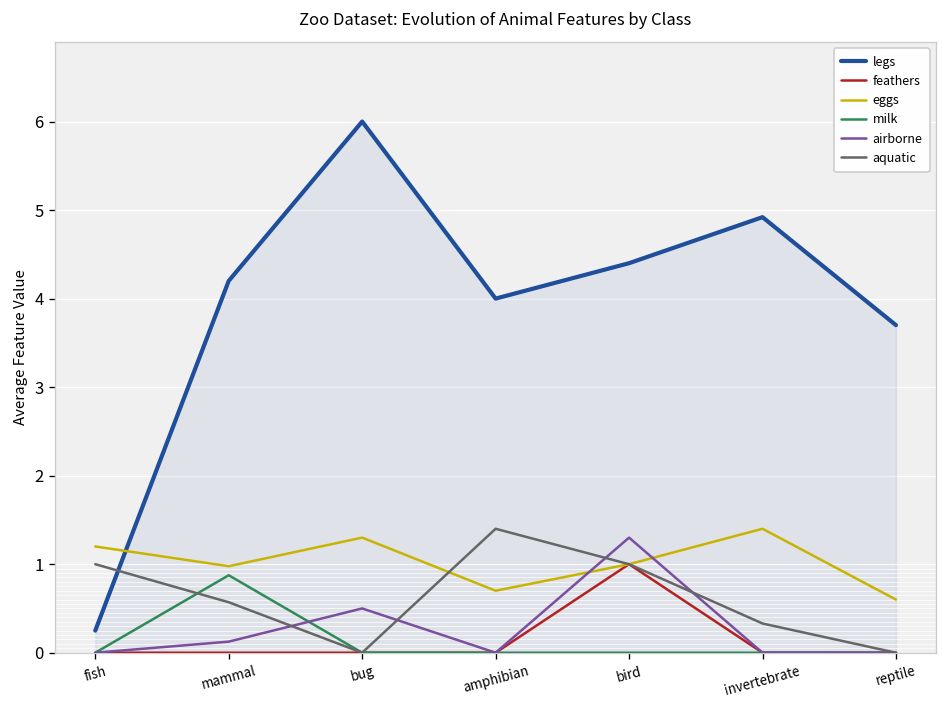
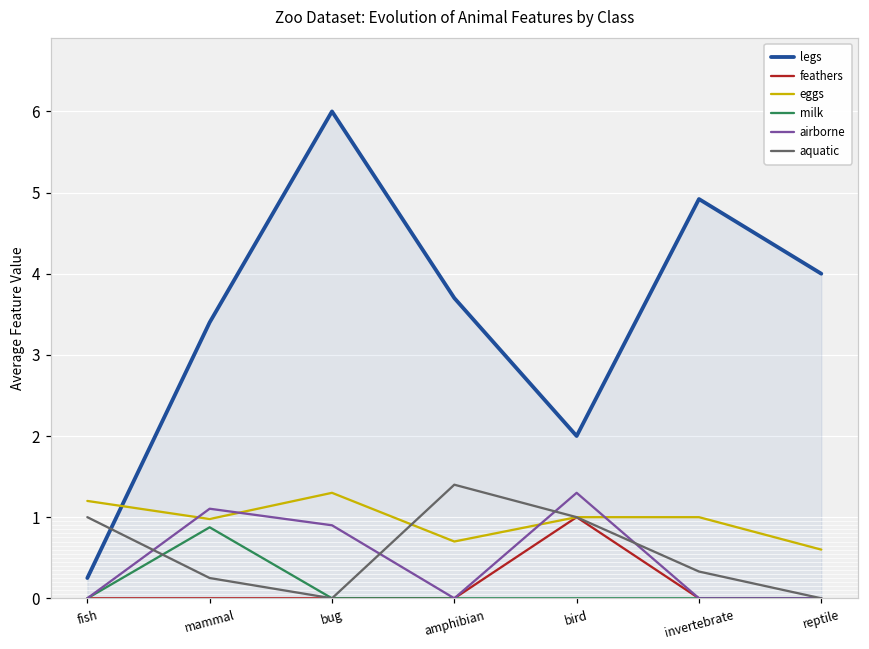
  {
    "legs": {
      "fish": 0.3,
-     "mammal": 4.2,
+     "mammal": 3.4,
      "bug": 6.0,
-     "amphibian": 4.0,
-     "bird": 4.4,
+     "amphibian": 3.7,
+     "bird": 2.0,
      "invertebrate": 4.9,
-     "reptile": 3.7
+     "reptile": 4.0
    },
    "feathers": {
      "mammal": 0.0
    },
    "eggs": {
      "fish": 1.2,
      "mammal": 1.0,
      "bug": 1.3,
      "amphibian": 0.7,
-     "invertebrate": 1.4,
+     "invertebrate": 1.0,
      "reptile": 0.6
    },
    "milk": {
      "mammal": 0.9,
      "bird": 0.0
    },
    "airborne": {
-     "mammal": 0.1,
-     "bug": 0.5,
+     "mammal": 1.1,
+     "bug": 0.9,
      "bird": 1.3
    },
    "aquatic": {
      "fish": 1.0,
-     "mammal": 0.6,
+     "mammal": 0.3,
      "amphibian": 1.4,
      "invertebrate": 0.3
    }
  }
